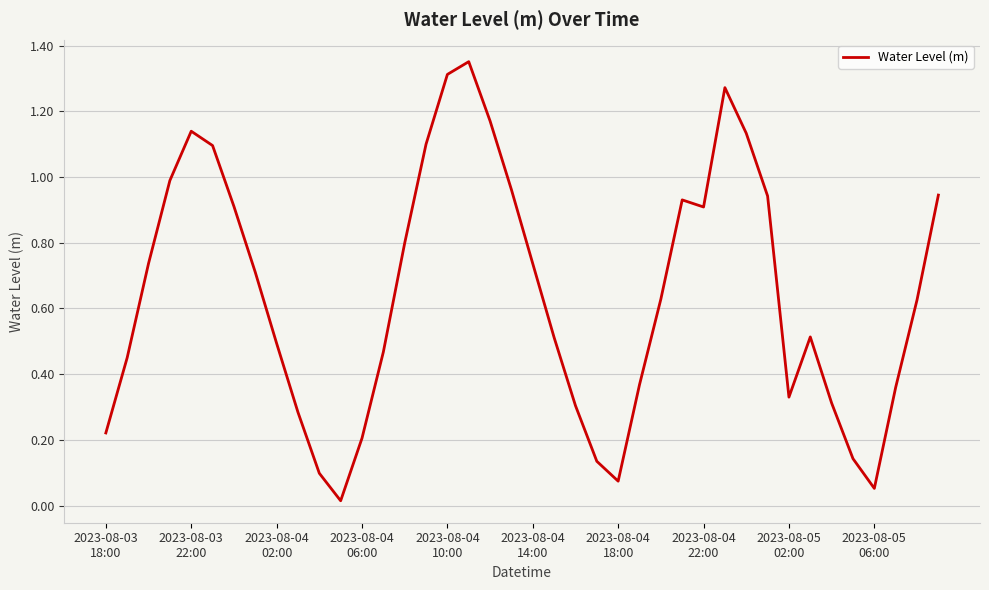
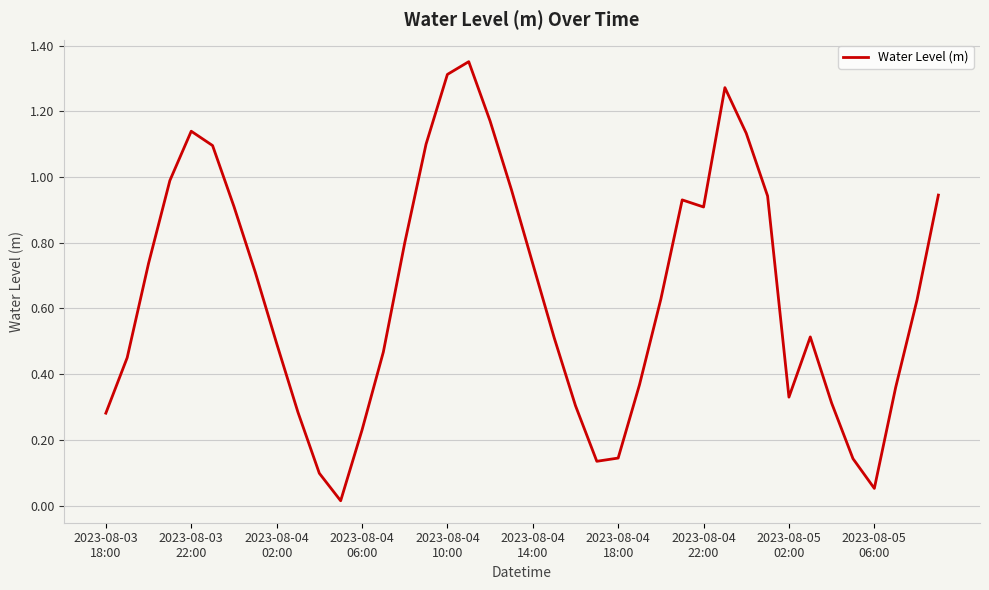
  {
-   "2023-08-03 18:00": 0.22,
+   "2023-08-03 18:00": 0.28,
    "2023-08-03 22:00": 1.14,
    "2023-08-04 02:00": 0.49,
-   "2023-08-04 06:00": 0.20,
+   "2023-08-04 06:00": 0.23,
    "2023-08-04 10:00": 1.31,
    "2023-08-04 14:00": 0.74,
-   "2023-08-04 18:00": 0.07,
+   "2023-08-04 18:00": 0.14,
    "2023-08-04 22:00": 0.91,
    "2023-08-05 02:00": 0.33,
    "2023-08-05 06:00": 0.05
  }
